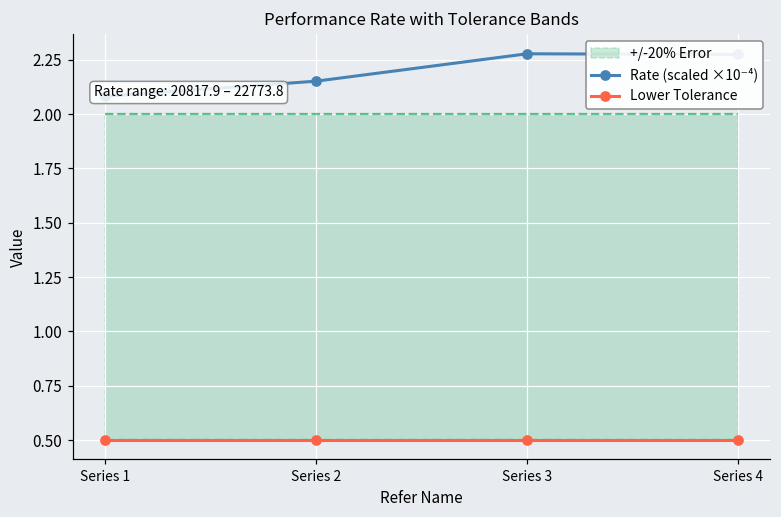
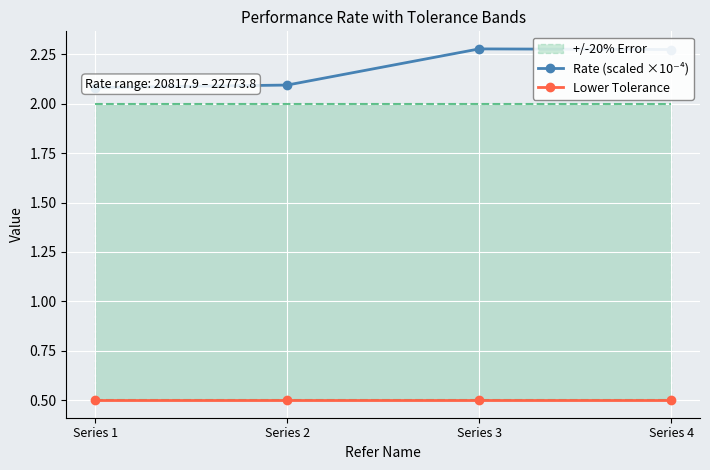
  {
    "+/-20% Error": {
      "Series 1": 2.00,
      "Series 2": 2.00,
      "Series 3": 2.00,
      "Series 4": 2.00
    },
    "Lower Tolerance": {
      "Series 1": 0.50,
      "Series 2": 0.50,
      "Series 3": 0.50,
      "Series 4": 0.50
    },
    "Rate (scaled ×10⁻⁴)": {
-     "Series 2": 2.15,
+     "Series 2": 2.09,
      "Series 3": 2.28
    }
  }
